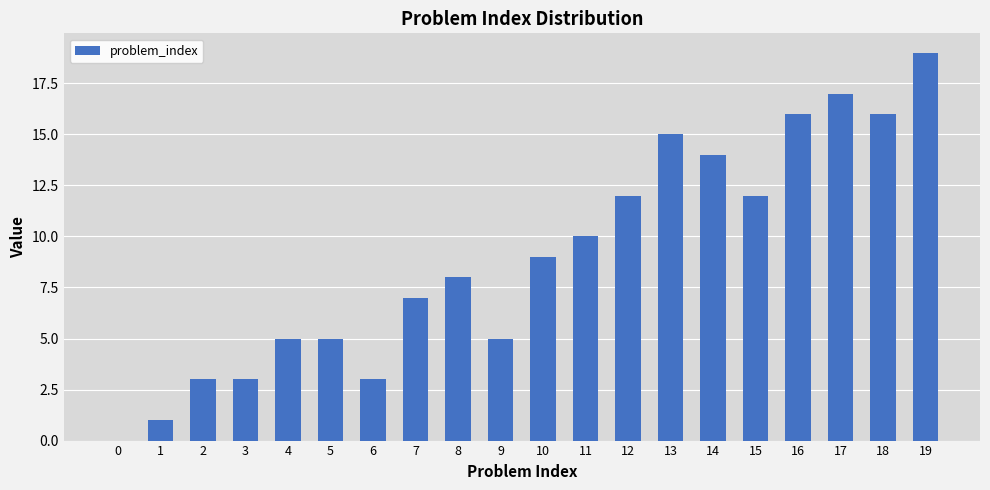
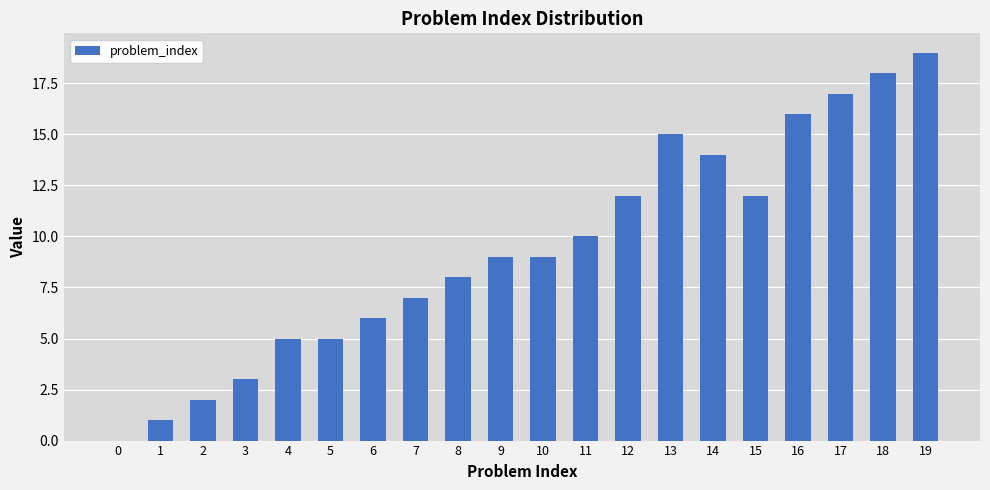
  {
    "0": 0,
    "1": 1,
-   "2": 3,
+   "2": 2,
    "3": 3,
    "4": 5,
    "5": 5,
-   "6": 3,
+   "6": 6,
    "7": 7,
    "8": 8,
-   "9": 5,
+   "9": 9,
    "10": 9,
    "11": 10,
    "12": 12,
    "13": 15,
    "14": 14,
    "15": 12,
    "16": 16,
    "17": 17,
-   "18": 16,
+   "18": 18,
    "19": 19
  }
